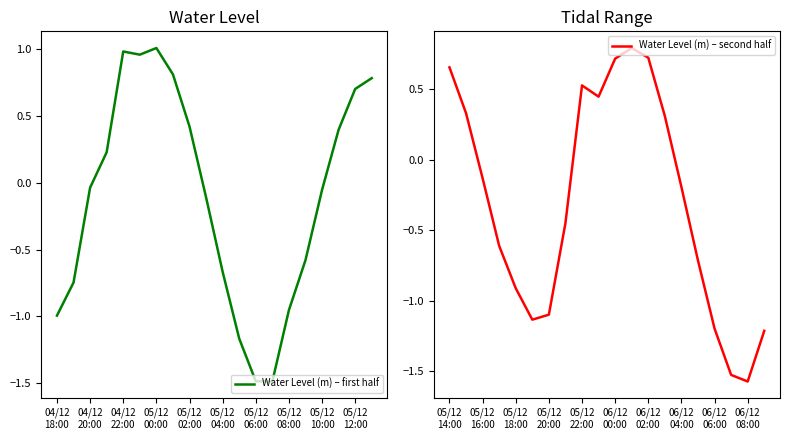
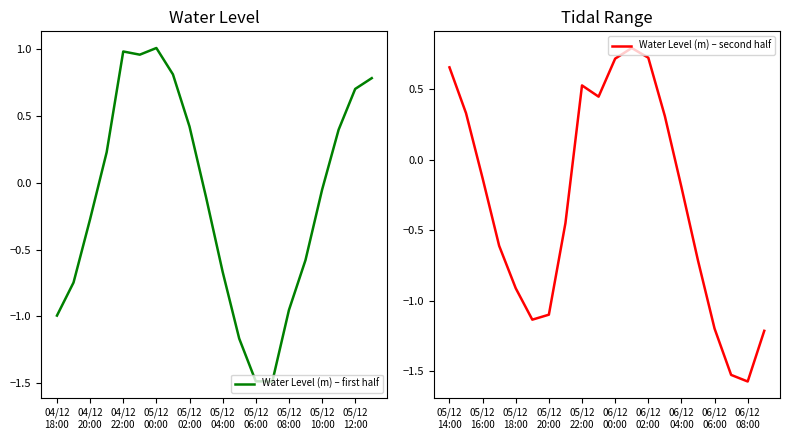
  {
    "Water Level": {
      "04/12 18:00": -0.99,
-     "04/12 20:00": -0.04,
+     "04/12 20:00": -0.27,
      "04/12 22:00": 0.98,
      "05/12 00:00": 1.01,
      "05/12 02:00": 0.42,
      "05/12 04:00": -0.67,
      "05/12 08:00": -0.95,
      "05/12 10:00": -0.05,
      "05/12 12:00": 0.70
    },
    "Tidal Range": {
      "05/12 14:00": 0.66,
      "05/12 16:00": -0.13,
      "05/12 18:00": -0.91,
      "05/12 20:00": -1.10,
      "05/12 22:00": 0.53,
      "06/12 00:00": 0.72,
      "06/12 02:00": 0.73,
      "06/12 04:00": -0.19,
      "06/12 06:00": -1.20,
      "06/12 08:00": -1.57
    }
  }
